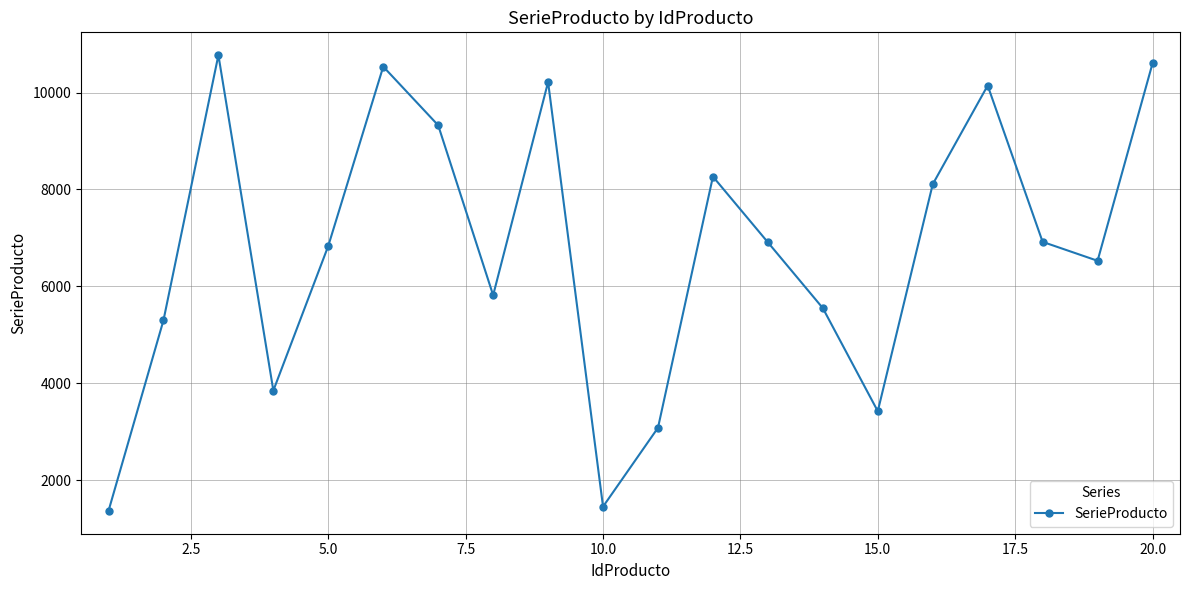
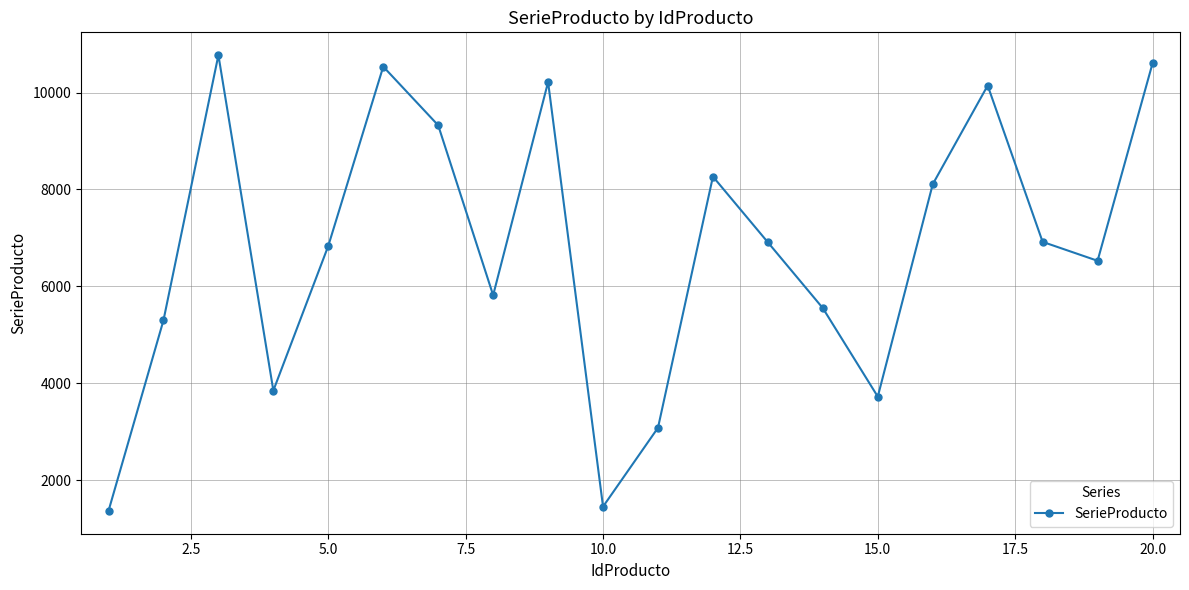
  {
    "5.0": 6800,
    "10.0": 1500,
-   "15.0": 3400,
+   "15.0": 3700,
    "20.0": 10600
  }
